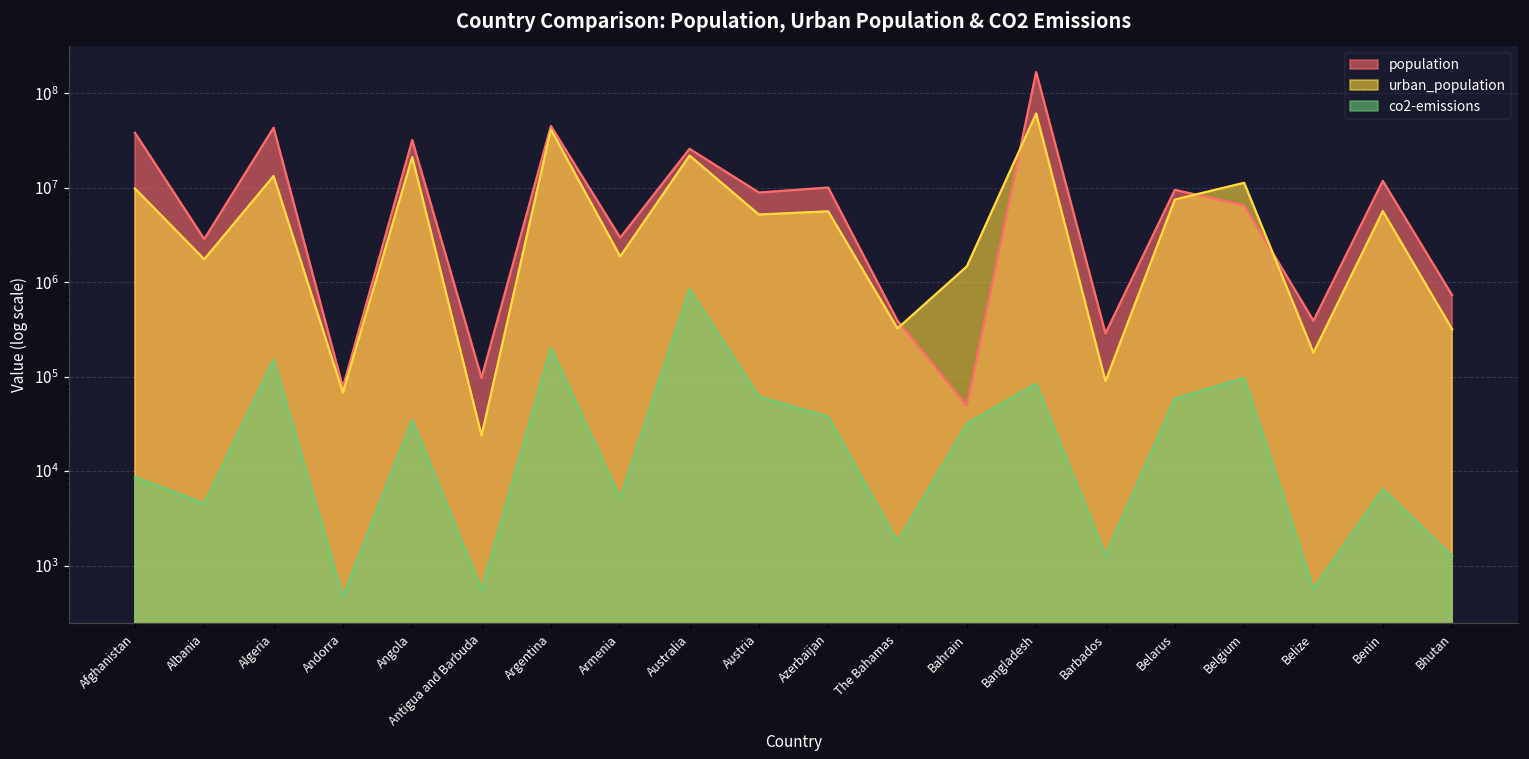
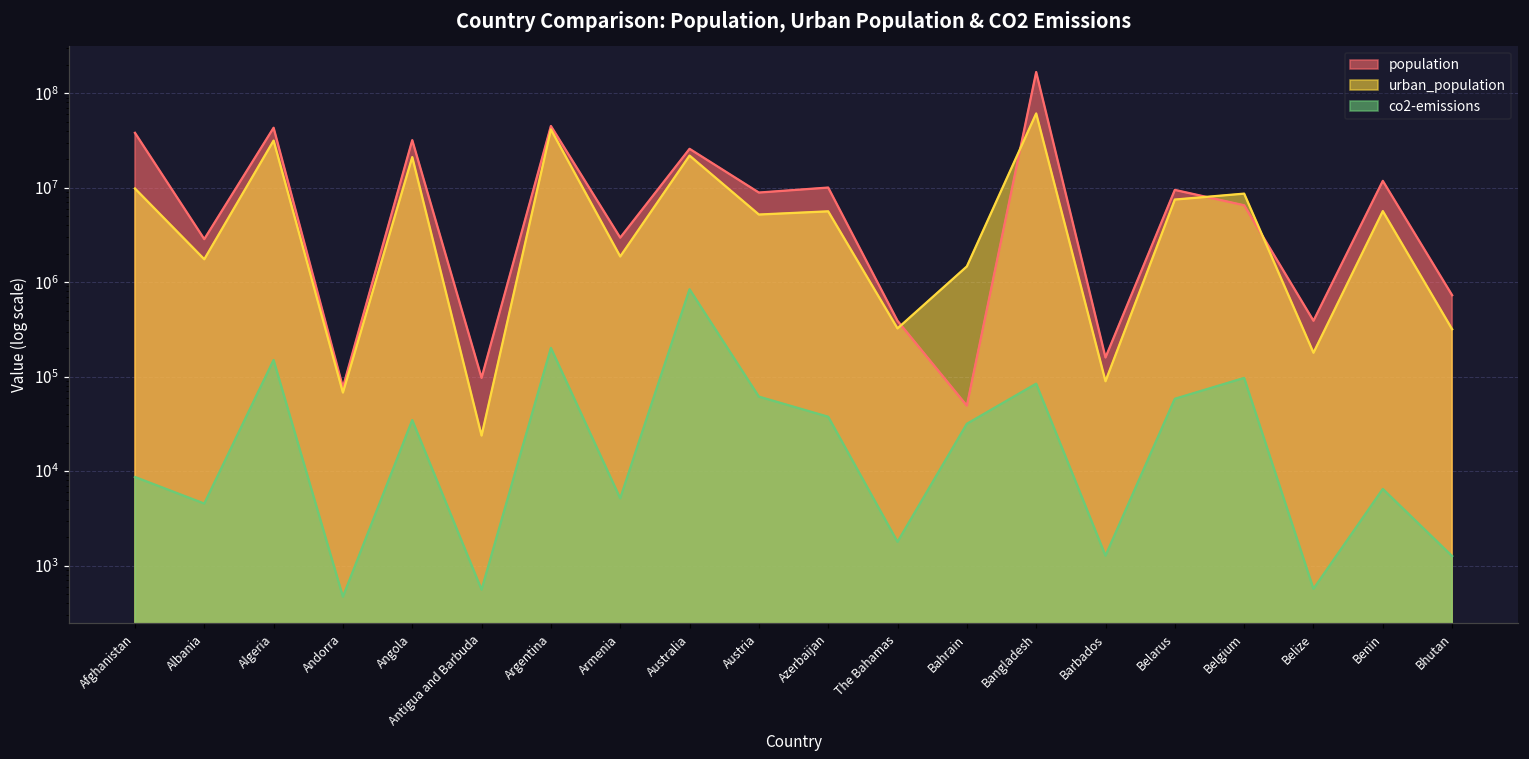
  {
    "population": {
      "Afghanistan": 40000000,
      "Albania": 2900000,
      "Algeria": 40000000,
      "Andorra": 80000,
      "Angola": 32000000,
      "Antigua and Barbuda": 100000,
      "Argentina": 40000000,
      "Armenia": 3000000,
      "Australia": 26000000,
      "Austria": 9000000,
      "Azerbaijan": 10000000,
      "The Bahamas": 400000,
      "Bahrain": 50000,
      "Bangladesh": 170000000,
-     "Barbados": 290000,
+     "Barbados": 160000,
      "Belarus": 9000000,
      "Belgium": 7000000,
      "Belize": 400000,
      "Benin": 12000000,
      "Bhutan": 700000
    },
    "urban_population": {
      "Afghanistan": 10000000,
      "Albania": 1700000,
-     "Algeria": 13000000,
+     "Algeria": 32000000,
      "Andorra": 70000,
      "Angola": 21000000,
      "Antigua and Barbuda": 24000,
      "Argentina": 40000000,
      "Armenia": 1900000,
      "Australia": 22000000,
      "Austria": 5000000,
      "Azerbaijan": 6000000,
      "The Bahamas": 320000,
      "Bahrain": 1500000,
      "Bangladesh": 60000000,
      "Barbados": 90000,
      "Belarus": 7000000,
-     "Belgium": 11000000,
+     "Belgium": 9000000,
      "Belize": 180000,
      "Benin": 6000000,
      "Bhutan": 320000
    },
    "co2-emissions": {
      "Afghanistan": 9000,
      "Albania": 5000,
      "Algeria": 150000,
      "Andorra": 500,
      "Angola": 35000,
      "Antigua and Barbuda": 600,
      "Argentina": 200000,
      "Armenia": 5000,
      "Australia": 800000,
      "Austria": 60000,
      "Azerbaijan": 40000,
      "The Bahamas": 1800,
      "Bahrain": 32000,
      "Bangladesh": 80000,
      "Barbados": 1300,
      "Belarus": 60000,
      "Belgium": 100000,
      "Belize": 600,
      "Benin": 6000,
      "Bhutan": 1300
    }
  }
